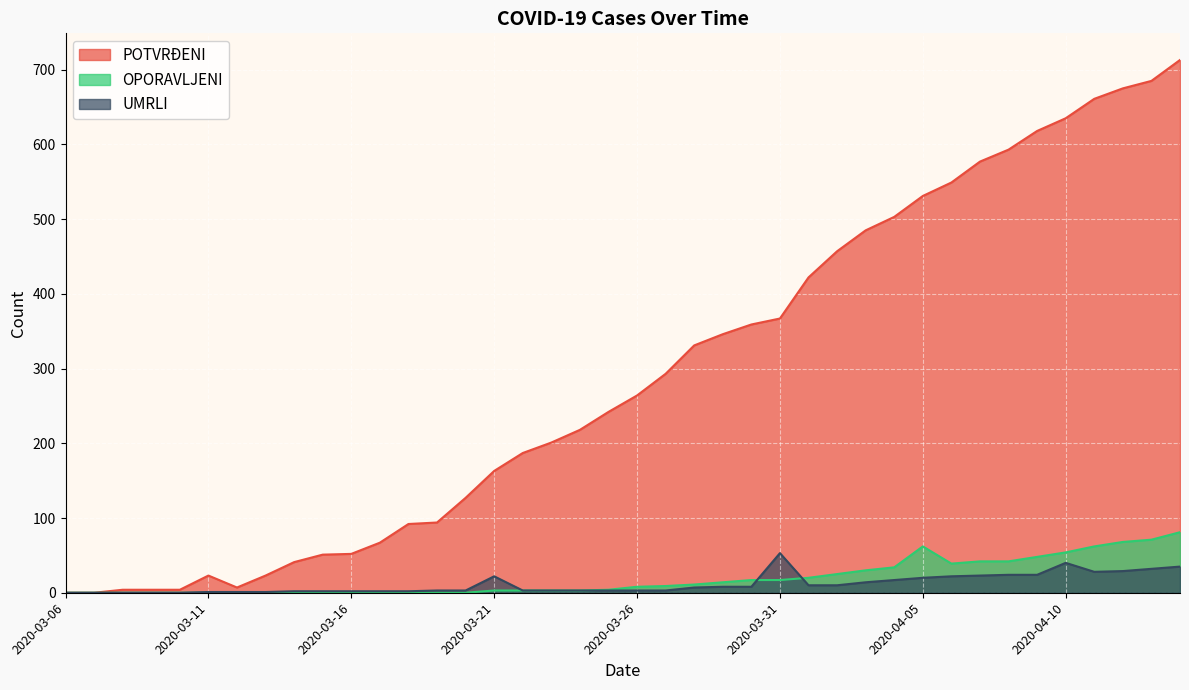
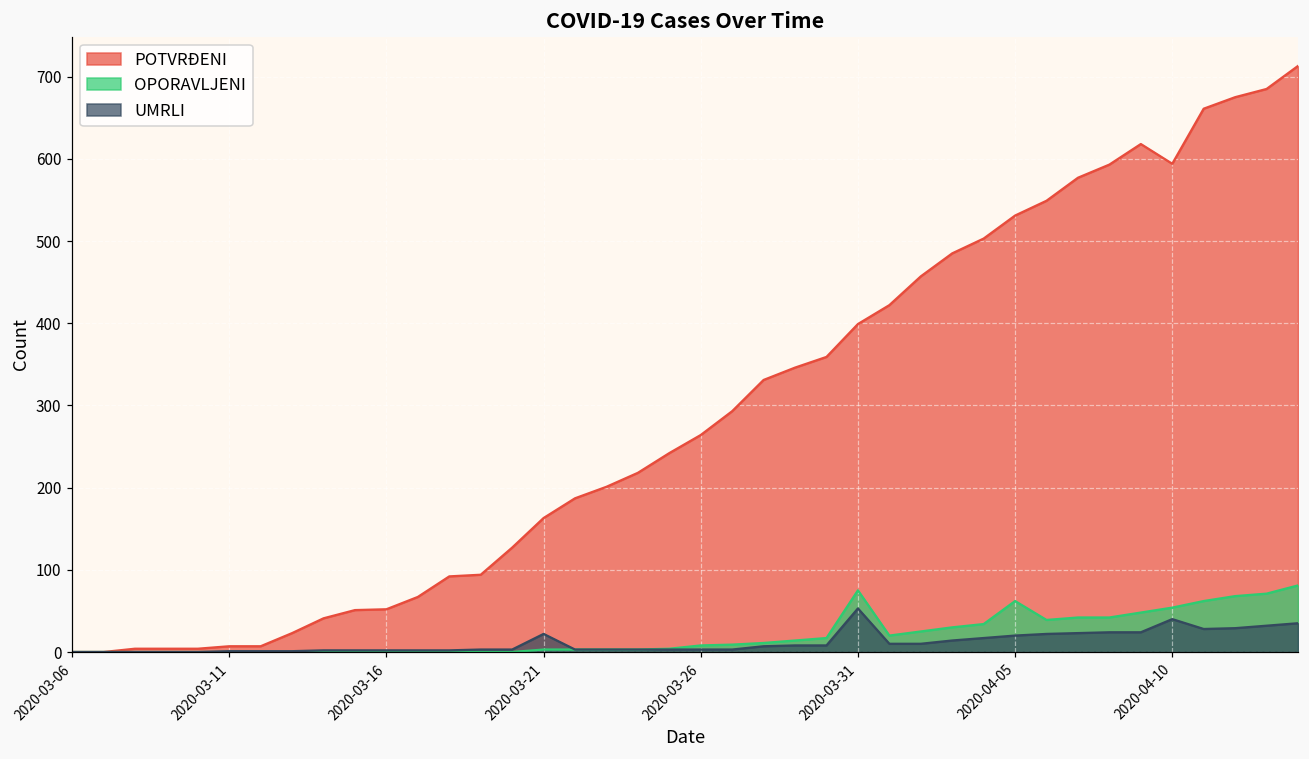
  {
    "POTVRĐENI": {
-     "2020-03-11": 20,
+     "2020-03-11": 10,
      "2020-03-16": 50,
      "2020-03-21": 160,
      "2020-03-26": 260,
-     "2020-03-31": 370,
+     "2020-03-31": 400,
      "2020-04-05": 530,
-     "2020-04-10": 640
+     "2020-04-10": 590
    },
    "OPORAVLJENI": {
      "2020-03-21": 0,
      "2020-03-26": 10,
-     "2020-03-31": 20,
+     "2020-03-31": 80,
      "2020-04-05": 60,
      "2020-04-10": 50
    },
    "UMRLI": {
      "2020-03-21": 20,
      "2020-03-26": 0,
      "2020-03-31": 50,
      "2020-04-05": 20,
      "2020-04-10": 40
    }
  }
